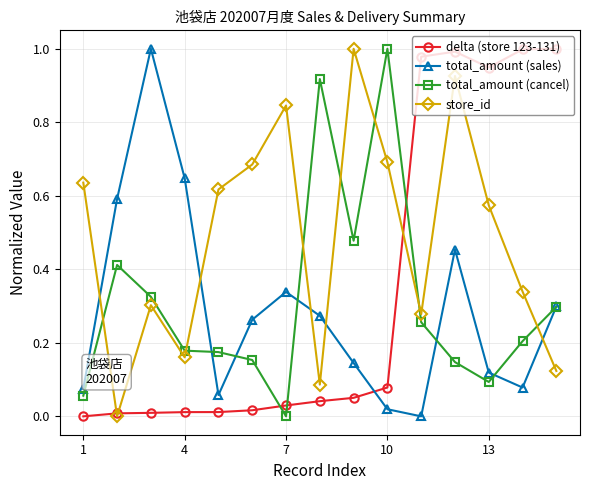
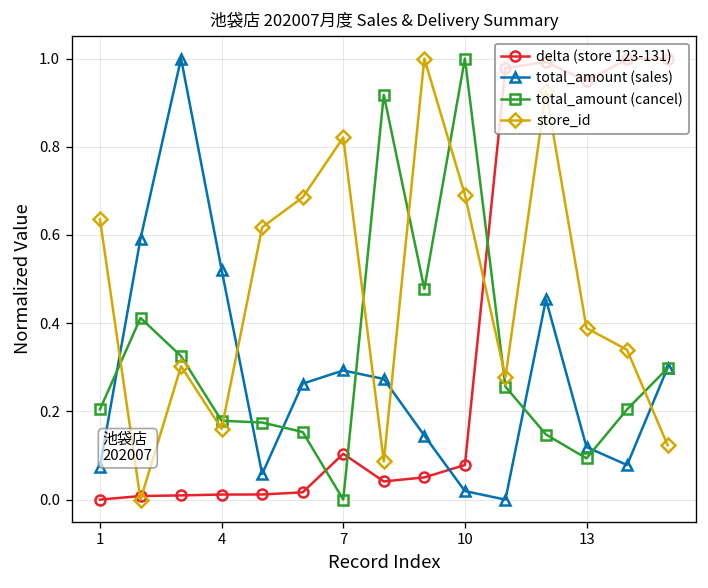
  {
    "delta (store 123-131)": {
      "1": 0.00,
      "4": 0.01,
-     "7": 0.03,
+     "7": 0.10,
      "10": 0.08
    },
    "total_amount (sales)": {
-     "4": 0.65,
-     "7": 0.34,
+     "4": 0.52,
+     "7": 0.29,
      "10": 0.02,
      "13": 0.12
    },
    "total_amount (cancel)": {
-     "1": 0.06,
+     "1": 0.20,
      "4": 0.18,
      "7": 0.00,
      "10": 1.00,
      "13": 0.09
    },
    "store_id": {
      "1": 0.64,
      "4": 0.16,
-     "7": 0.85,
+     "7": 0.82,
      "10": 0.69,
-     "13": 0.57
+     "13": 0.39
    }
  }
